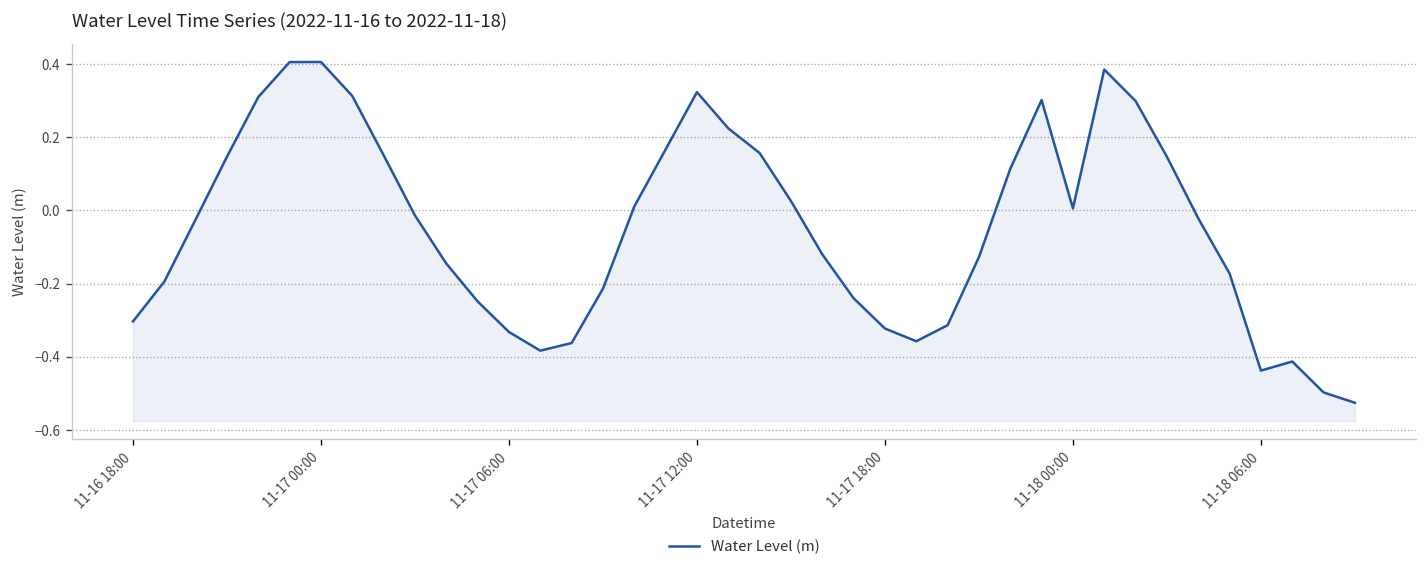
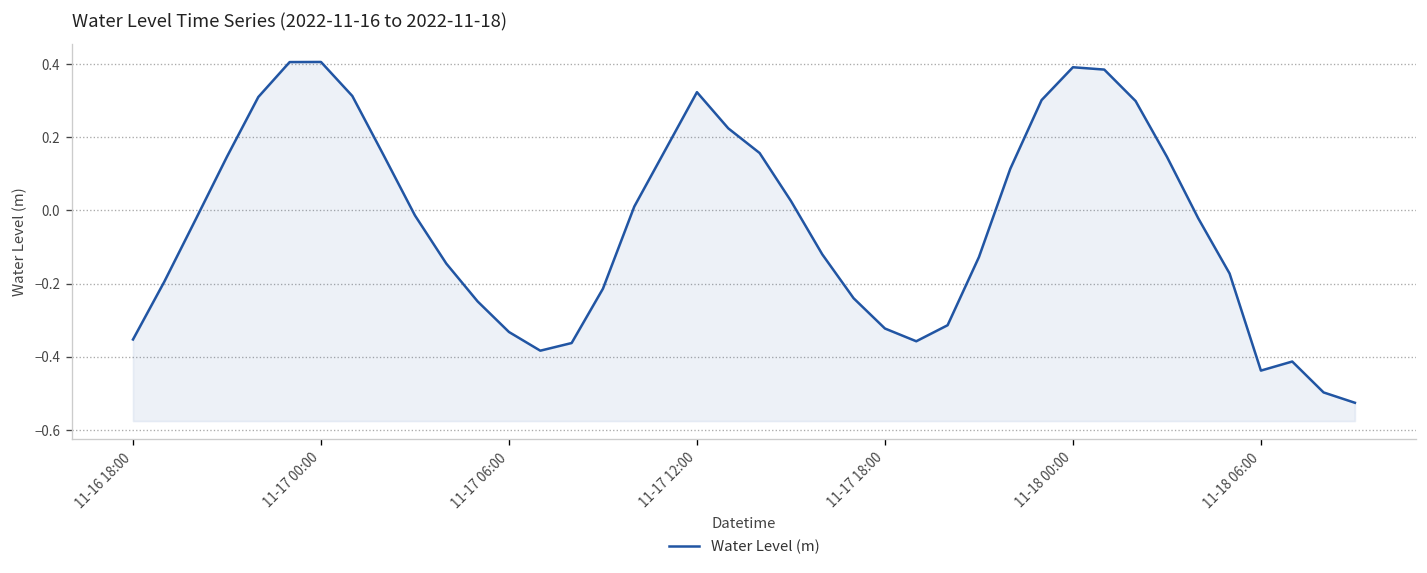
  {
-   "11-16 18:00": -0.30,
+   "11-16 18:00": -0.35,
    "11-17 00:00": 0.41,
    "11-17 06:00": -0.33,
    "11-17 12:00": 0.32,
    "11-17 18:00": -0.32,
-   "11-18 00:00": 0.01,
+   "11-18 00:00": 0.39,
    "11-18 06:00": -0.44
  }
